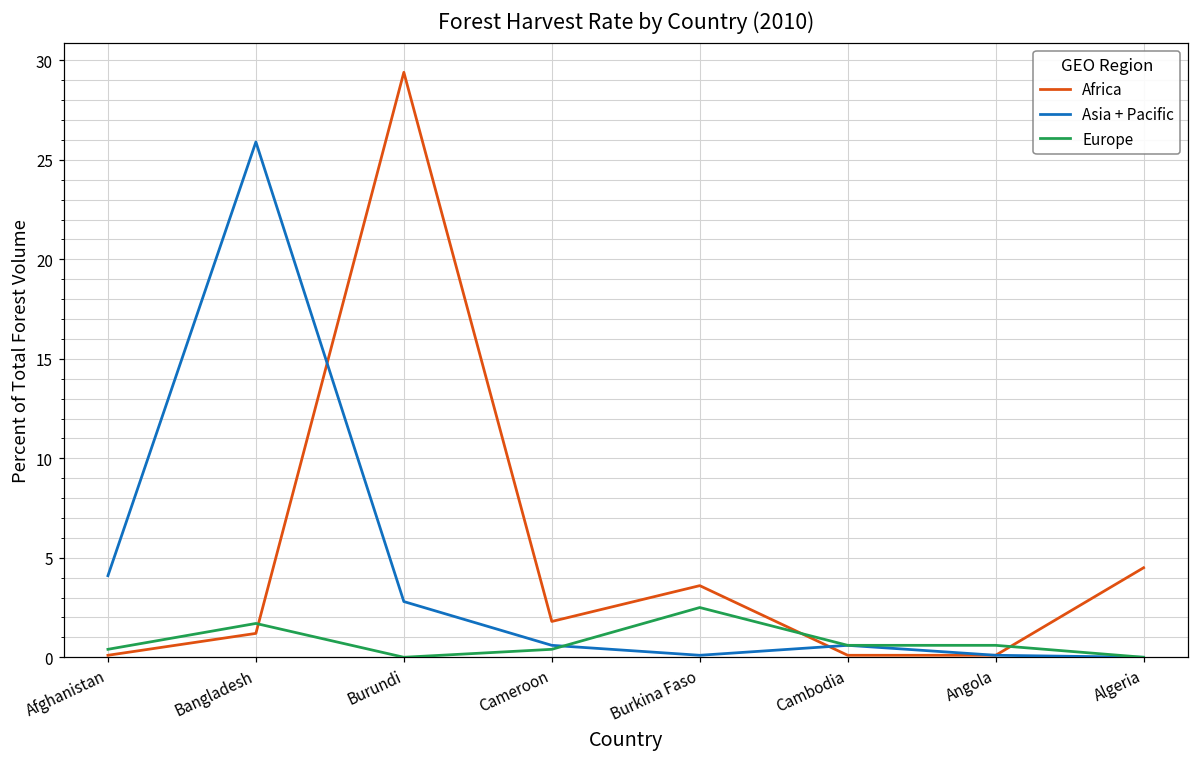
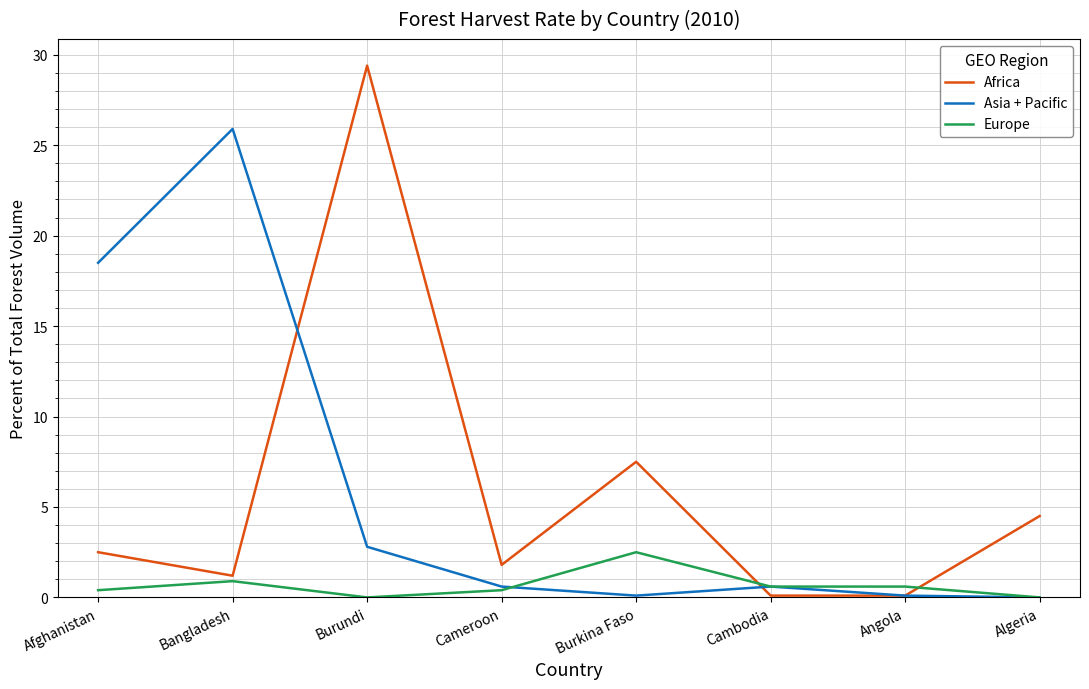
  {
    "Africa": {
-     "Afghanistan": 0.1,
+     "Afghanistan": 2.5,
      "Bangladesh": 1.2,
      "Burundi": 29.4,
      "Cameroon": 1.8,
-     "Burkina Faso": 3.6,
+     "Burkina Faso": 7.5,
      "Cambodia": 0.1,
      "Algeria": 4.5
    },
    "Asia + Pacific": {
-     "Afghanistan": 4.1,
+     "Afghanistan": 18.5,
      "Bangladesh": 25.9,
      "Burundi": 2.8,
      "Cameroon": 0.6,
      "Burkina Faso": 0.1
    },
    "Europe": {
      "Afghanistan": 0.4,
-     "Bangladesh": 1.7,
+     "Bangladesh": 0.9,
      "Burundi": 0.0,
      "Cameroon": 0.4,
      "Burkina Faso": 2.5,
      "Angola": 0.6
    }
  }
